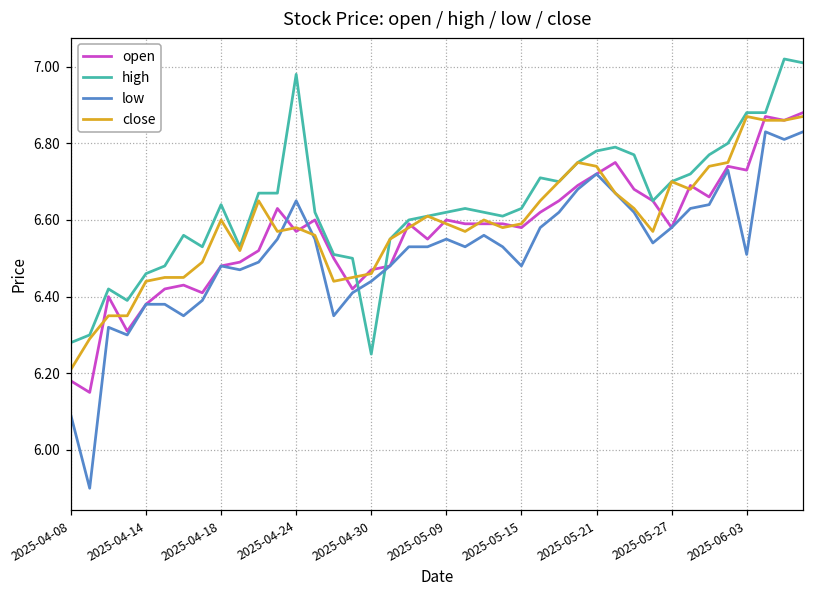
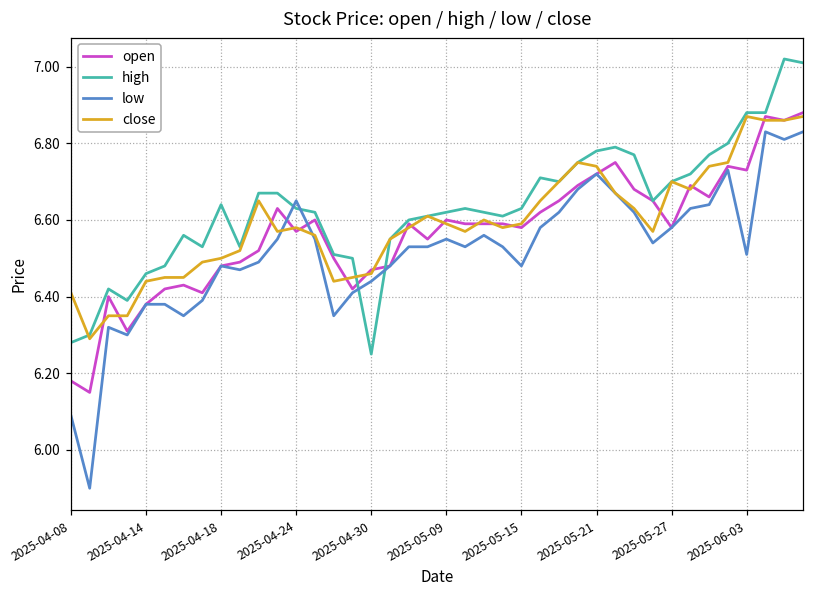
  {
    "open": {
      "2025-04-08": 6.18,
      "2025-04-24": 6.57,
      "2025-04-30": 6.47,
      "2025-05-09": 6.60,
      "2025-05-15": 6.58,
      "2025-06-03": 6.73
    },
    "high": {
      "2025-04-08": 6.28,
      "2025-04-14": 6.46,
      "2025-04-18": 6.64,
-     "2025-04-24": 6.98,
+     "2025-04-24": 6.63,
      "2025-04-30": 6.25,
      "2025-05-09": 6.62,
      "2025-05-15": 6.63,
      "2025-05-21": 6.78,
      "2025-06-03": 6.88
    },
    "low": {
      "2025-04-08": 6.09,
      "2025-04-24": 6.65,
      "2025-04-30": 6.44,
      "2025-05-09": 6.55,
      "2025-05-15": 6.48,
      "2025-06-03": 6.51
    },
    "close": {
-     "2025-04-08": 6.21,
+     "2025-04-08": 6.41,
      "2025-04-14": 6.44,
-     "2025-04-18": 6.6,
+     "2025-04-18": 6.5,
      "2025-04-24": 6.58,
      "2025-04-30": 6.46,
      "2025-05-09": 6.59,
      "2025-05-15": 6.59,
      "2025-05-21": 6.74,
      "2025-06-03": 6.87
    }
  }
